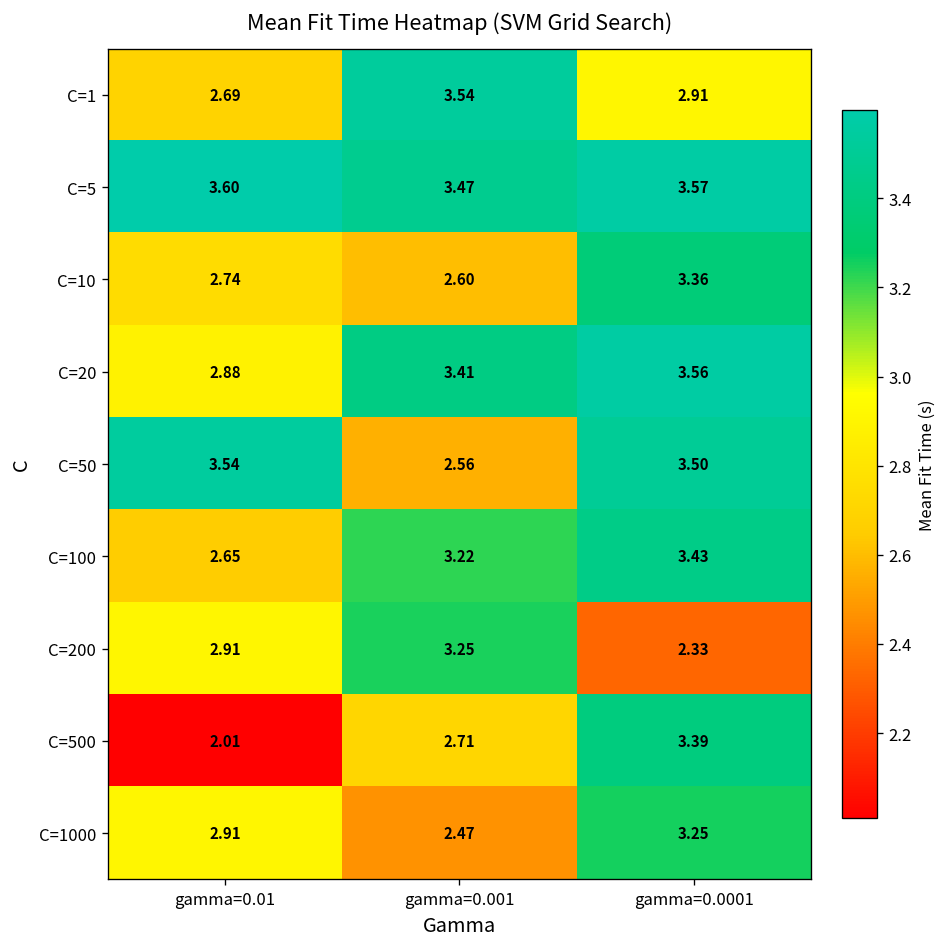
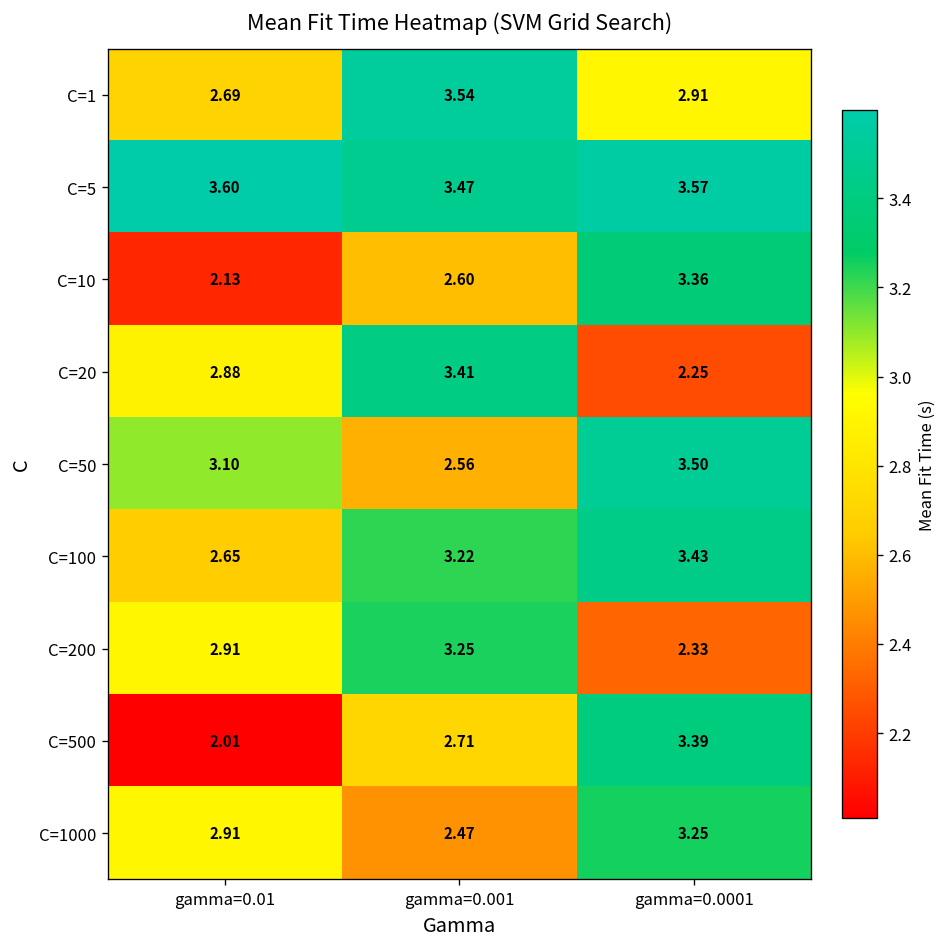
  {
    "C=1": {
      "gamma=0.01": 2.69,
      "gamma=0.001": 3.54,
      "gamma=0.0001": 2.91
    },
    "C=5": {
      "gamma=0.01": 3.60,
      "gamma=0.001": 3.47,
      "gamma=0.0001": 3.57
    },
    "C=10": {
-     "gamma=0.01": 2.74,
+     "gamma=0.01": 2.13,
      "gamma=0.001": 2.60,
      "gamma=0.0001": 3.36
    },
    "C=20": {
      "gamma=0.01": 2.88,
      "gamma=0.001": 3.41,
-     "gamma=0.0001": 3.56
+     "gamma=0.0001": 2.25
    },
    "C=50": {
-     "gamma=0.01": 3.54,
+     "gamma=0.01": 3.10,
      "gamma=0.001": 2.56,
      "gamma=0.0001": 3.50
    },
    "C=100": {
      "gamma=0.01": 2.65,
      "gamma=0.001": 3.22,
      "gamma=0.0001": 3.43
    },
    "C=200": {
      "gamma=0.01": 2.91,
      "gamma=0.001": 3.25,
      "gamma=0.0001": 2.33
    },
    "C=500": {
      "gamma=0.01": 2.01,
      "gamma=0.001": 2.71,
      "gamma=0.0001": 3.39
    },
    "C=1000": {
      "gamma=0.01": 2.91,
      "gamma=0.001": 2.47,
      "gamma=0.0001": 3.25
    }
  }
